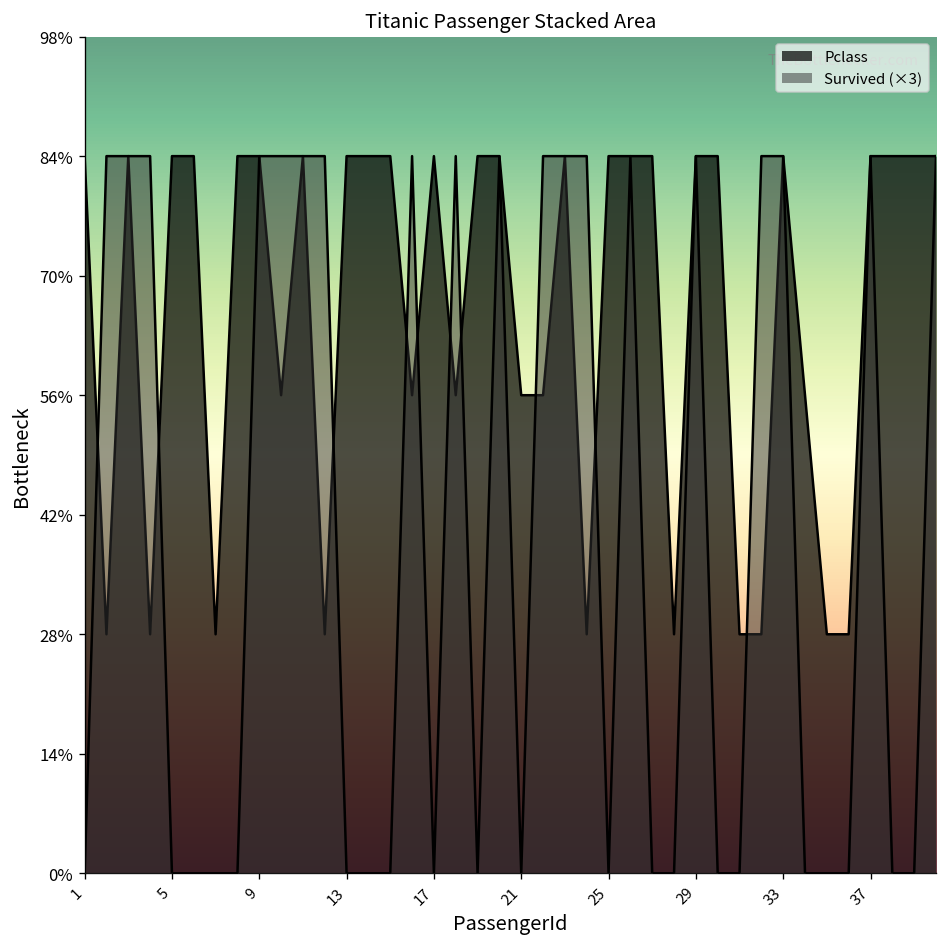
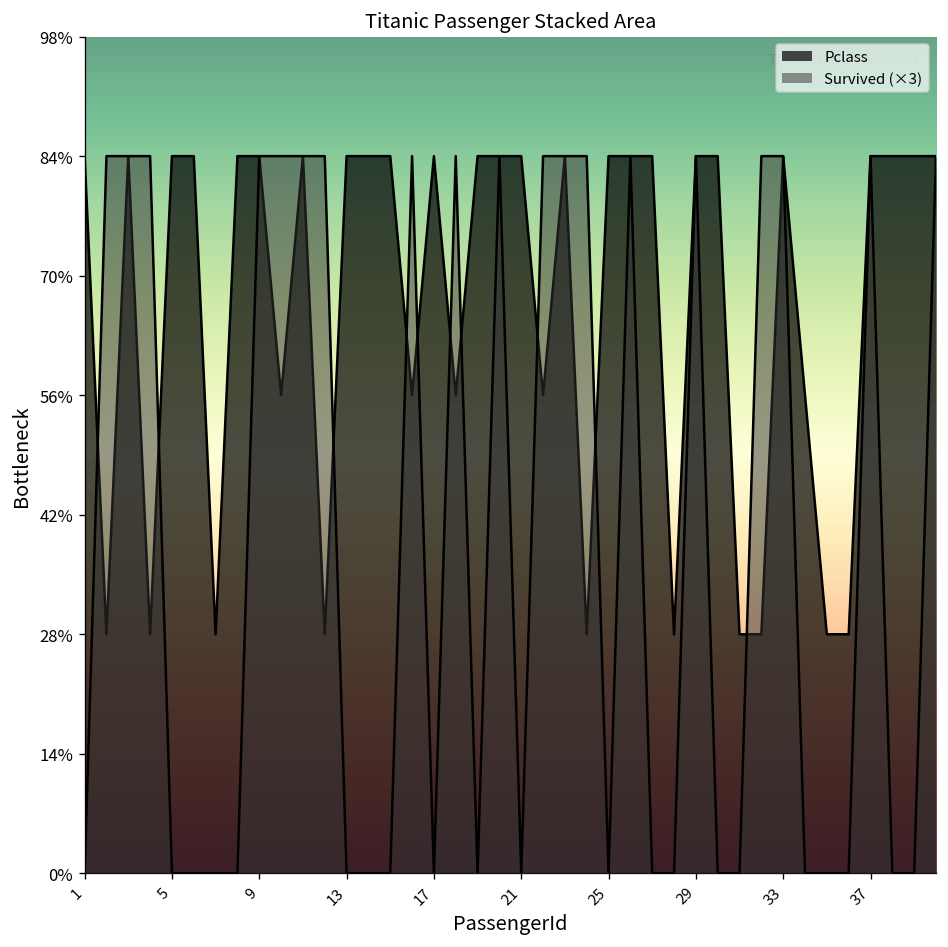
  {
    "Pclass": {
      "1": "84%",
      "5": "84%",
      "13": "84%",
      "17": "84%",
-     "21": "56%",
+     "21": "84%",
      "25": "84%"
    },
    "Survived (×3)": {
      "1": "0%",
      "5": "0%",
      "13": "0%",
      "17": "0%",
      "21": "0%",
      "25": "0%"
    }
  }
